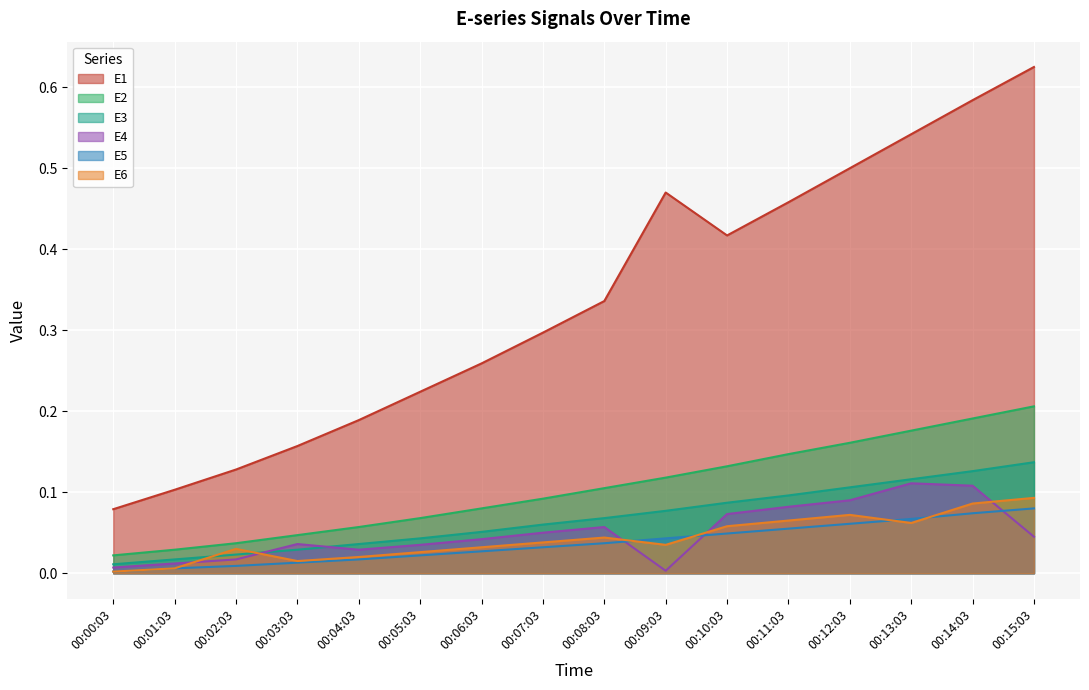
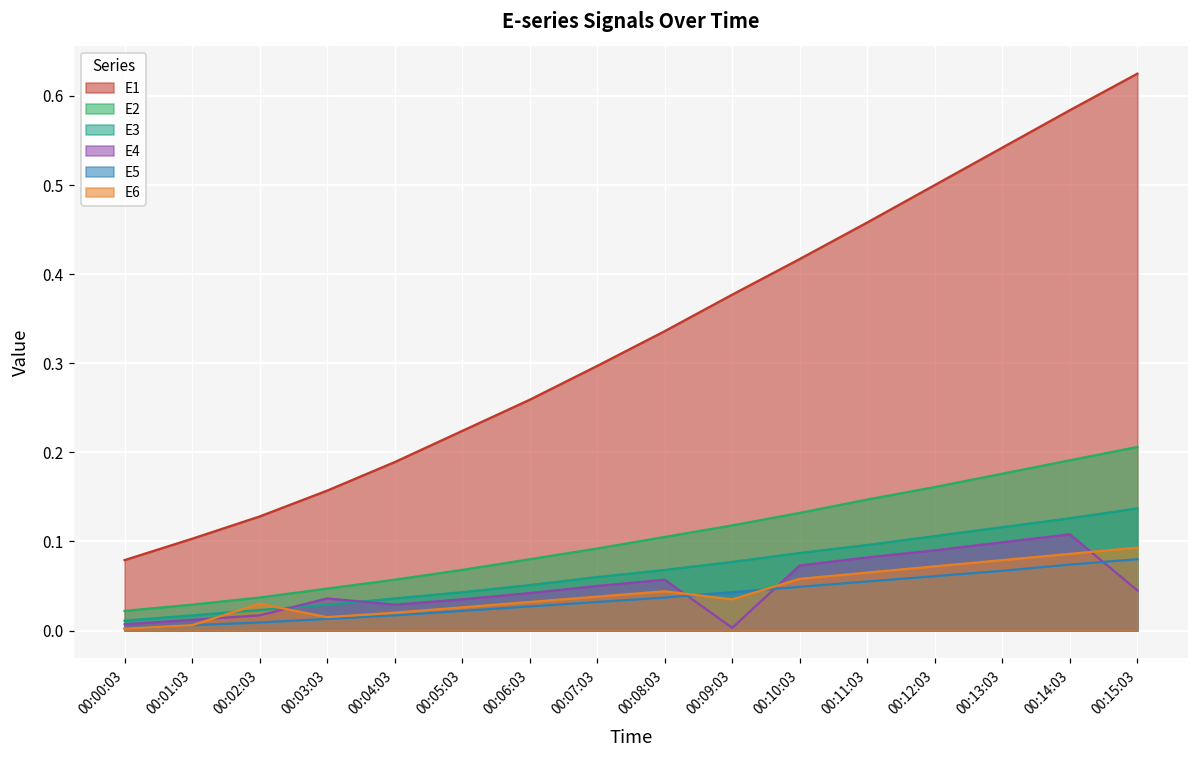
  {
    "E1": {
      "00:00:03": 0.08,
      "00:01:03": 0.10,
      "00:02:03": 0.13,
      "00:03:03": 0.16,
      "00:04:03": 0.19,
      "00:05:03": 0.22,
      "00:06:03": 0.26,
      "00:07:03": 0.30,
      "00:08:03": 0.34,
-     "00:09:03": 0.47,
+     "00:09:03": 0.38,
      "00:10:03": 0.42,
      "00:11:03": 0.46,
      "00:12:03": 0.50,
      "00:13:03": 0.54,
      "00:14:03": 0.58,
      "00:15:03": 0.63
    },
    "E4": {
      "00:00:03": 0.01,
      "00:01:03": 0.01,
      "00:02:03": 0.02,
      "00:03:03": 0.04,
      "00:04:03": 0.03,
      "00:05:03": 0.04,
      "00:06:03": 0.04,
      "00:07:03": 0.05,
      "00:08:03": 0.06,
      "00:09:03": 0.00,
      "00:10:03": 0.07,
      "00:11:03": 0.08,
      "00:12:03": 0.09,
-     "00:13:03": 0.11,
+     "00:13:03": 0.10,
      "00:14:03": 0.11,
      "00:15:03": 0.05
    },
    "E6": {
      "00:02:03": 0.03,
      "00:05:03": 0.03,
      "00:06:03": 0.03,
      "00:07:03": 0.04,
      "00:08:03": 0.04,
      "00:09:03": 0.04,
      "00:10:03": 0.06,
      "00:11:03": 0.07,
      "00:12:03": 0.07,
-     "00:13:03": 0.06,
+     "00:13:03": 0.08,
      "00:14:03": 0.09,
      "00:15:03": 0.09
    }
  }
